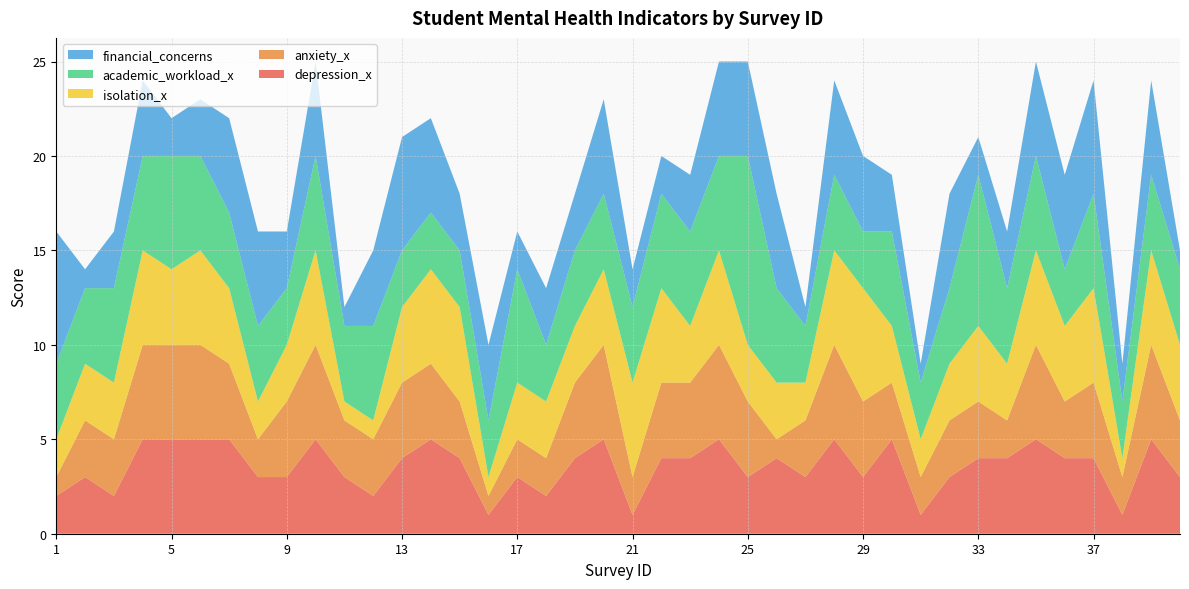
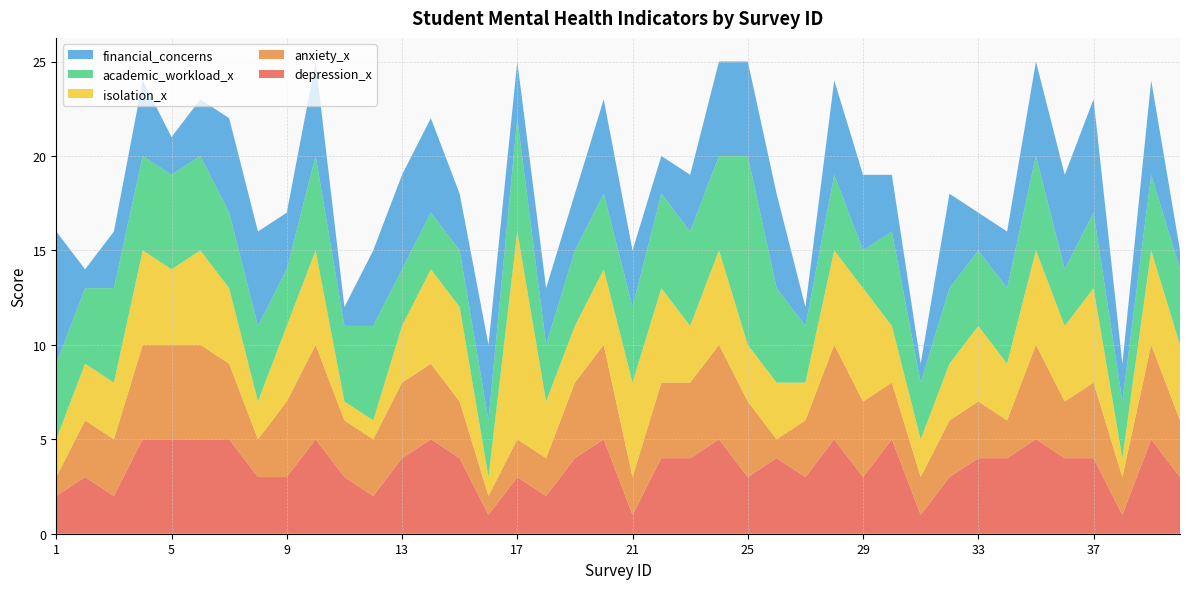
  {
    "isolation_x": {
-     "9": 3,
-     "13": 4,
-     "17": 3
+     "9": 4,
+     "13": 3,
+     "17": 11
    },
    "academic_workload_x": {
-     "5": 6,
-     "29": 3,
-     "33": 8,
-     "37": 5
+     "5": 5,
+     "29": 2,
+     "33": 4,
+     "37": 4
    },
    "financial_concerns": {
-     "13": 6,
-     "17": 2,
-     "21": 2
+     "13": 5,
+     "17": 3,
+     "21": 3
    }
  }
